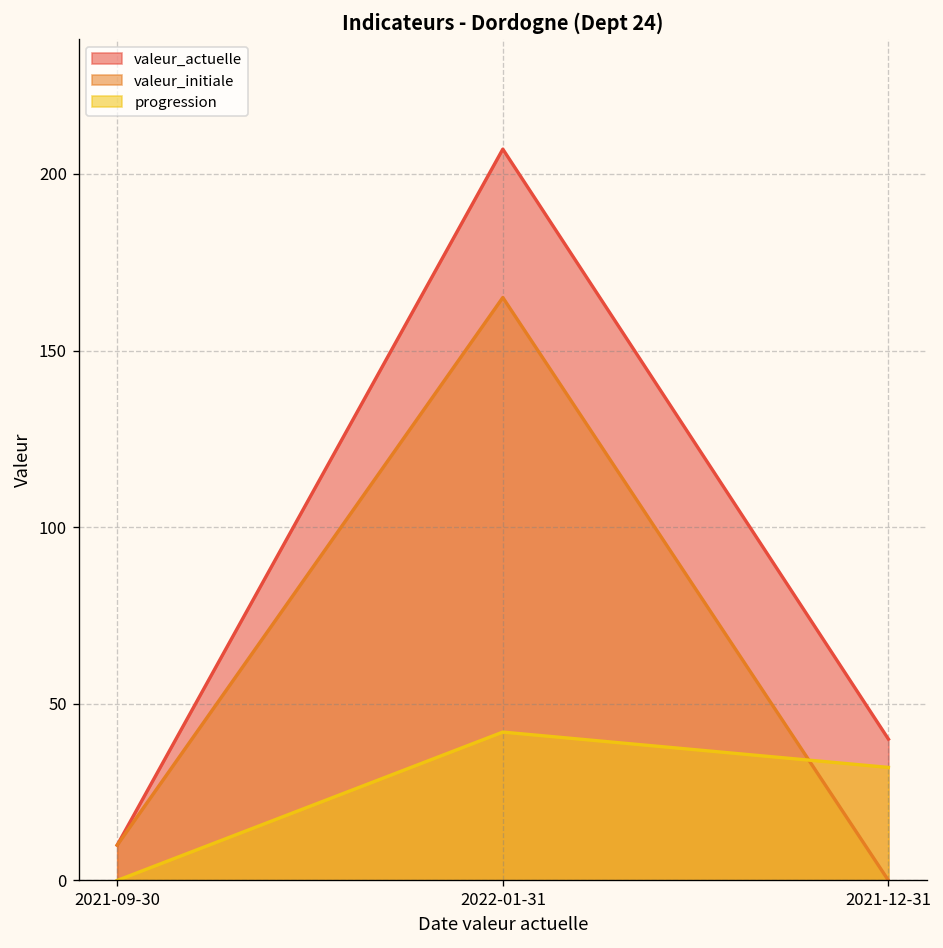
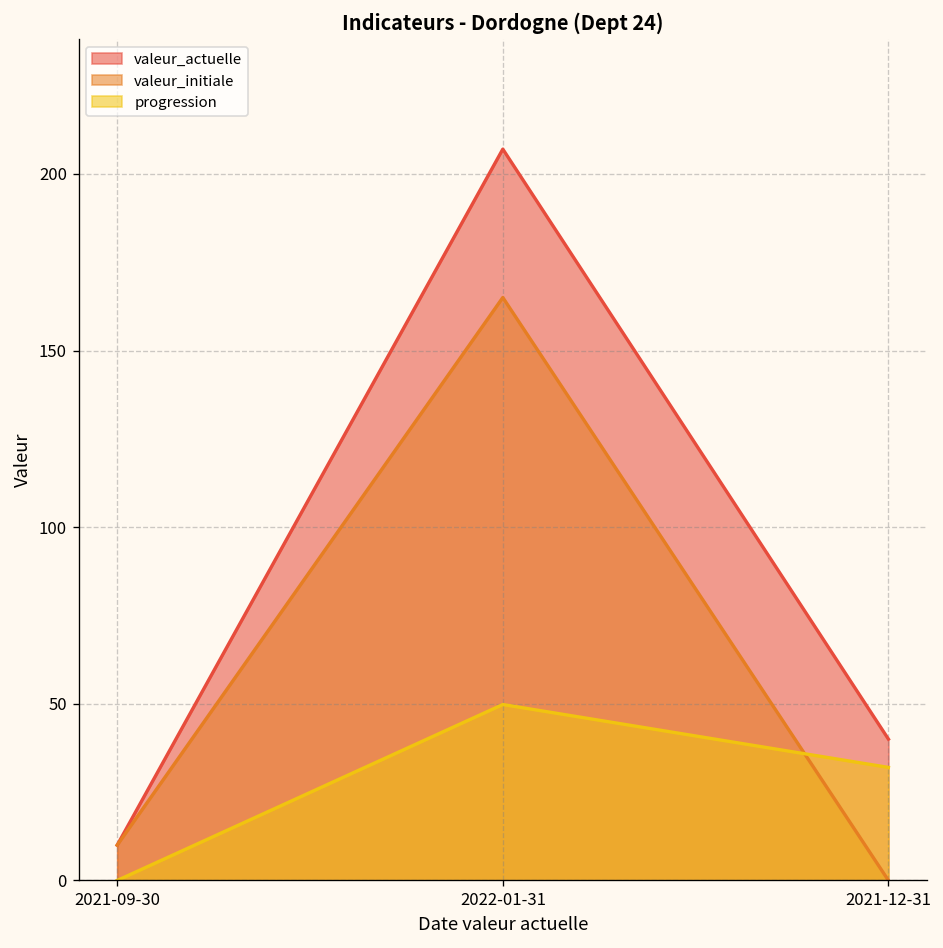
  {
    "progression": {
      "2021-09-30": 0,
-     "2022-01-31": 42,
+     "2022-01-31": 50,
      "2021-12-31": 32
    }
  }
